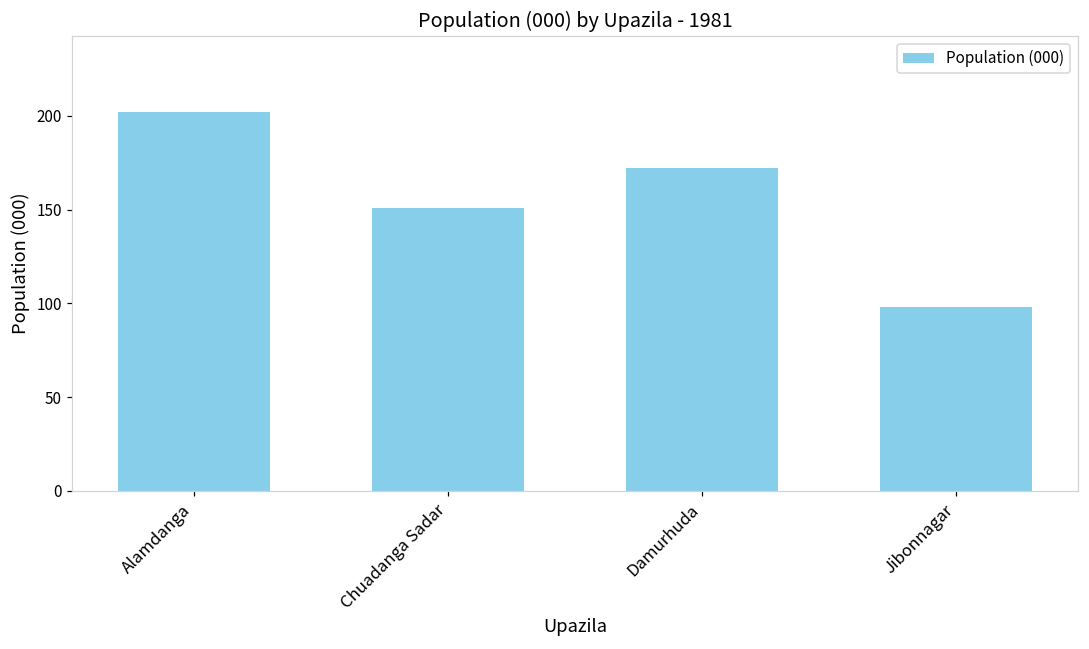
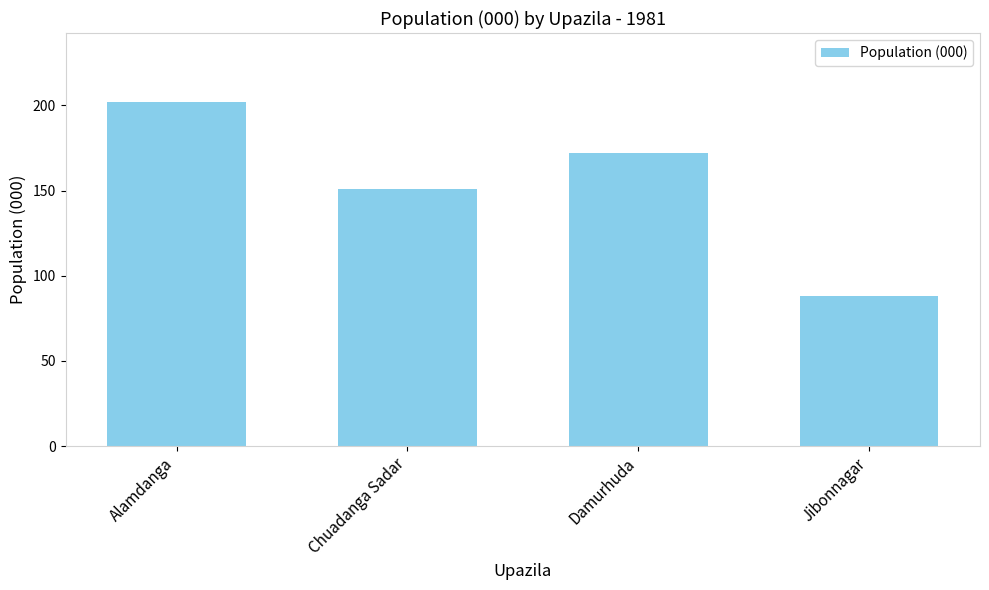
  {
    "Alamdanga": 202,
    "Chuadanga Sadar": 151,
    "Damurhuda": 172,
-   "Jibonnagar": 98
+   "Jibonnagar": 88
  }
